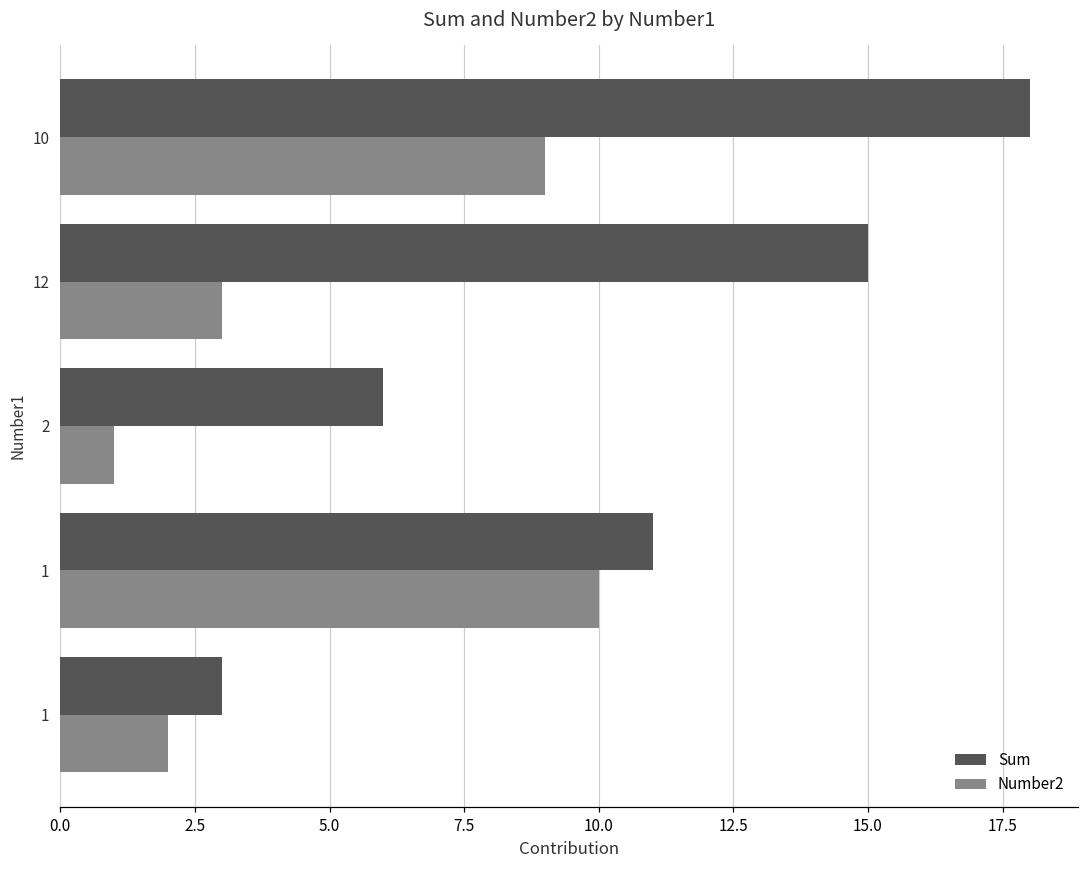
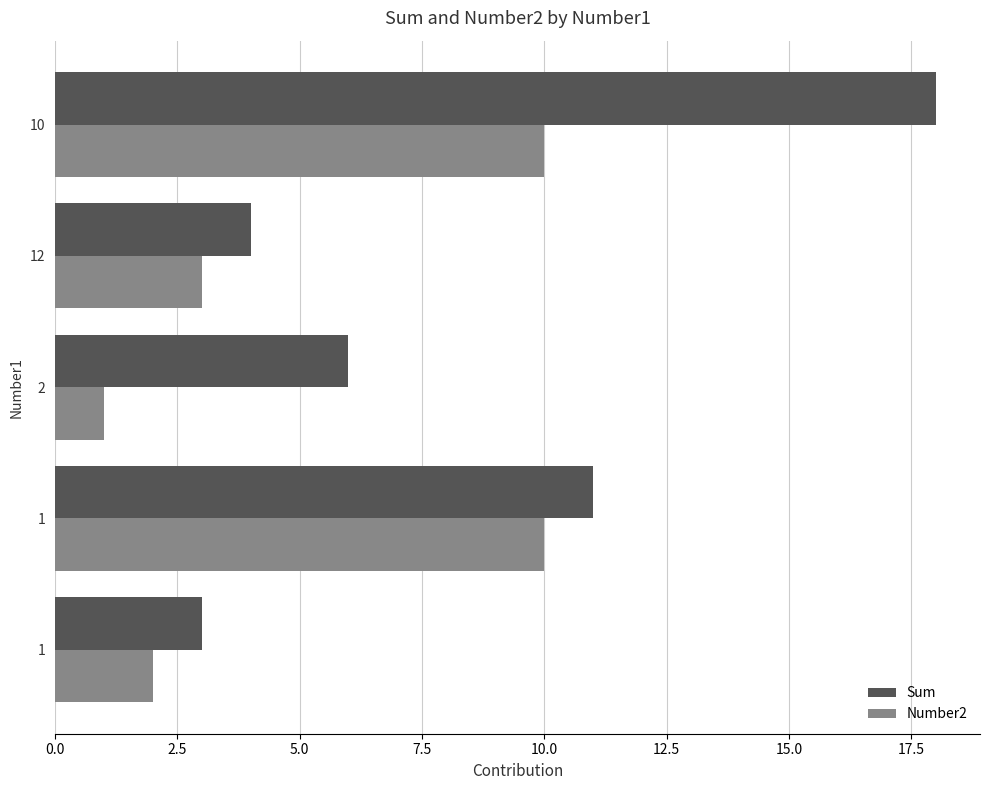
  {
    "Sum": {
      "10": 18,
-     "12": 15,
+     "12": 4,
      "2": 6
    },
    "Number2": {
-     "10": 9,
+     "10": 10,
      "12": 3,
      "2": 1
    }
  }
